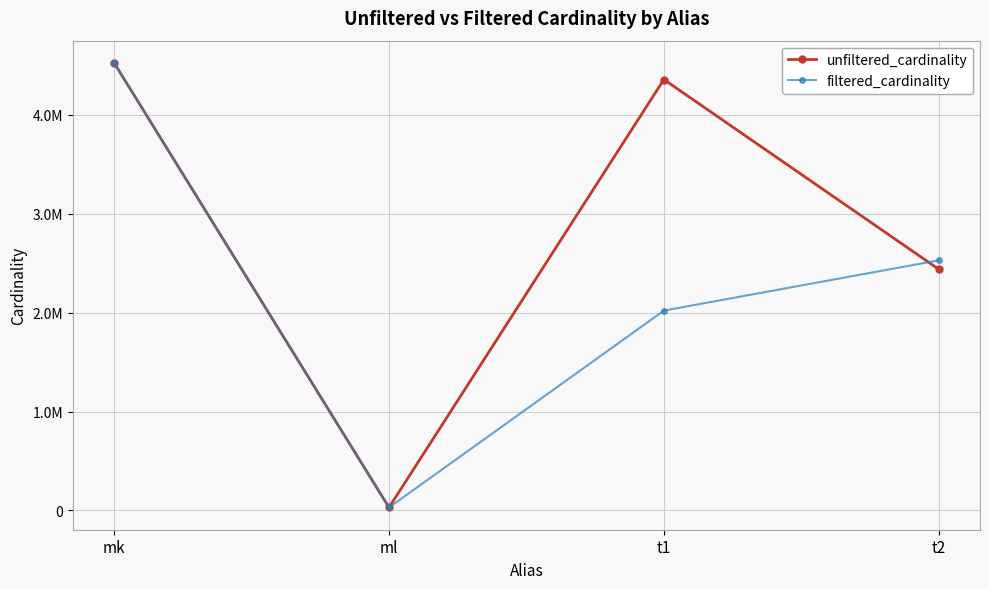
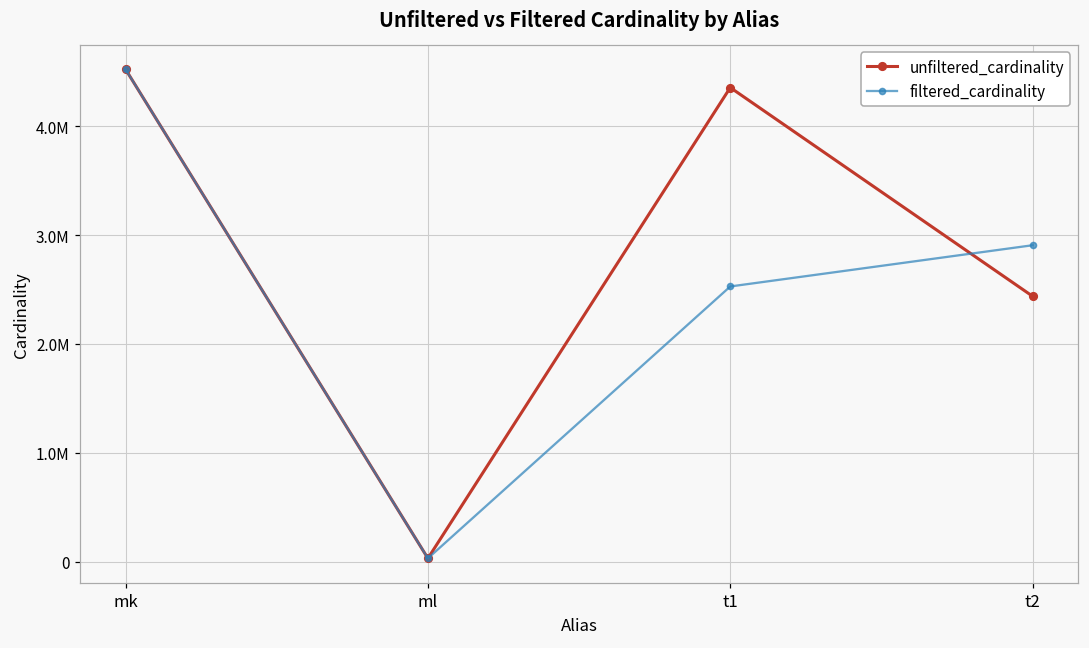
  {
    "unfiltered_cardinality": {
      "t1": 4400000,
      "t2": 2400000
    },
    "filtered_cardinality": {
-     "t1": 2000000,
-     "t2": 2500000
+     "t1": 2500000,
+     "t2": 2900000
    }
  }
